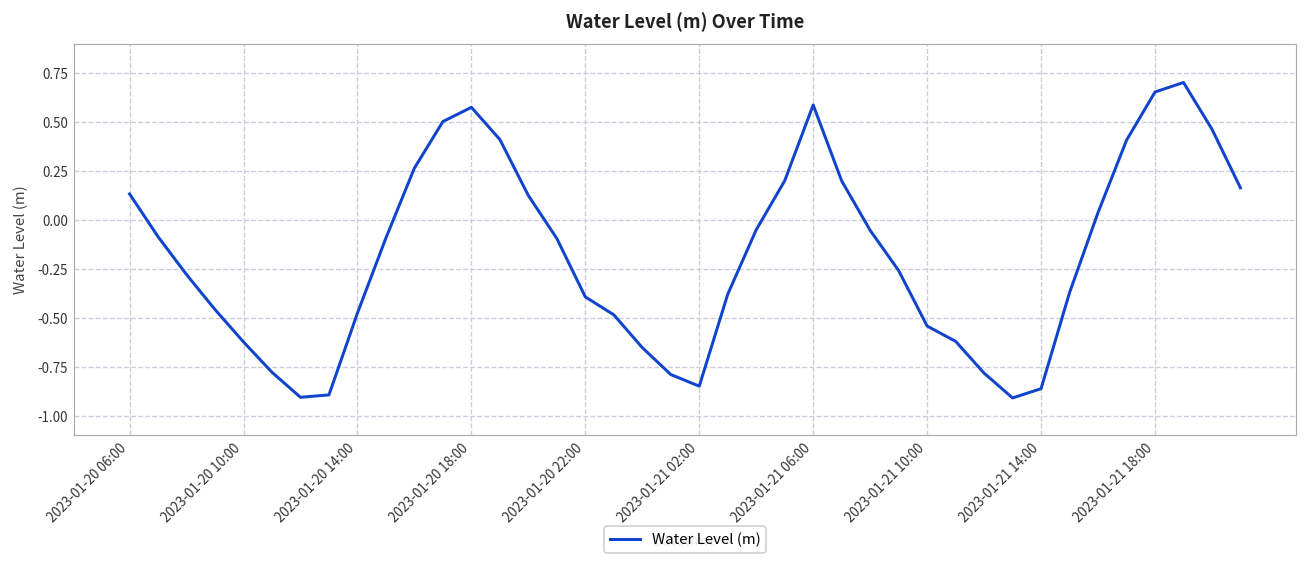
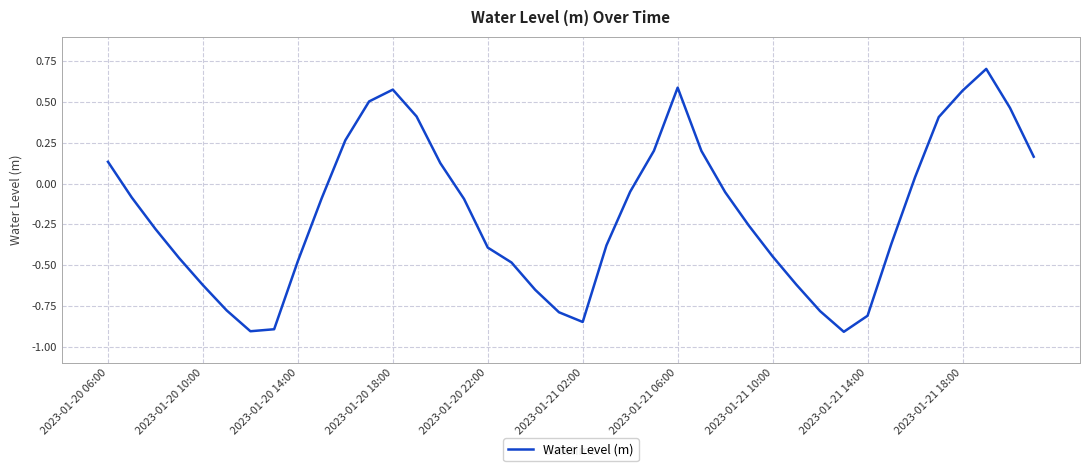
  {
    "2023-01-20 06:00": 0.13,
    "2023-01-20 10:00": -0.62,
    "2023-01-20 14:00": -0.48,
    "2023-01-20 18:00": 0.58,
    "2023-01-20 22:00": -0.39,
    "2023-01-21 02:00": -0.85,
    "2023-01-21 06:00": 0.59,
-   "2023-01-21 10:00": -0.54,
-   "2023-01-21 14:00": -0.86,
-   "2023-01-21 18:00": 0.65
+   "2023-01-21 10:00": -0.45,
+   "2023-01-21 14:00": -0.81,
+   "2023-01-21 18:00": 0.57
  }
